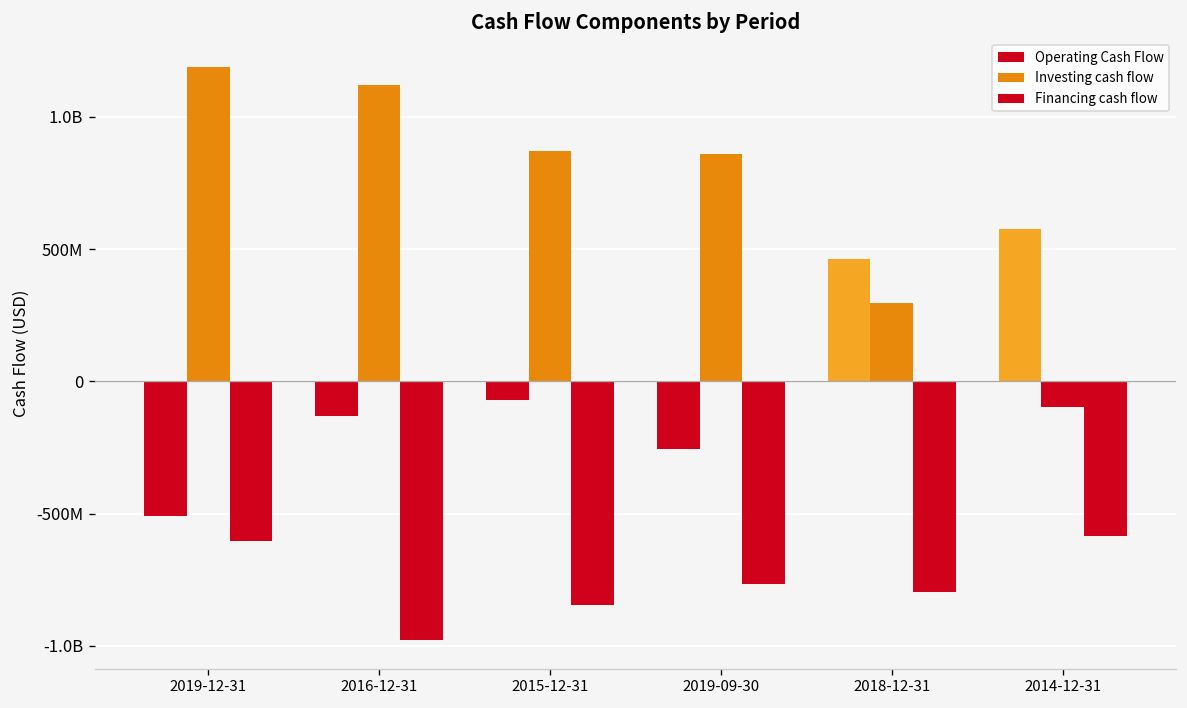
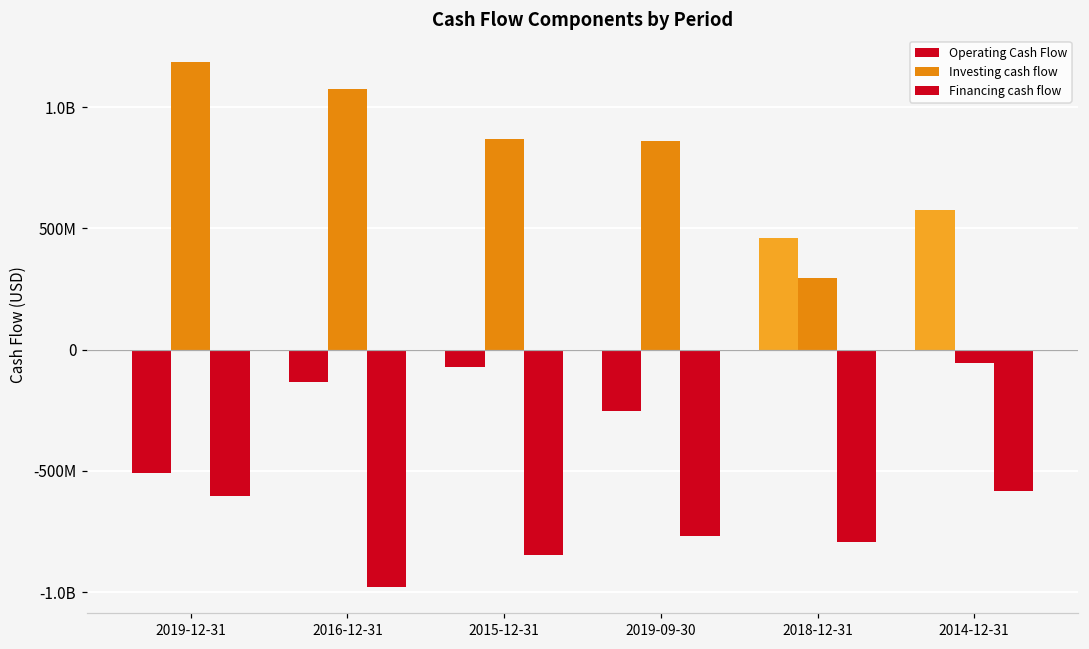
  {
    "Investing cash flow": {
      "2019-12-31": 1190000000,
-     "2016-12-31": 1120000000,
+     "2016-12-31": 1080000000,
      "2015-12-31": 870000000,
      "2019-09-30": 860000000,
      "2018-12-31": 300000000,
-     "2014-12-31": -100000000
+     "2014-12-31": -50000000
    }
  }
